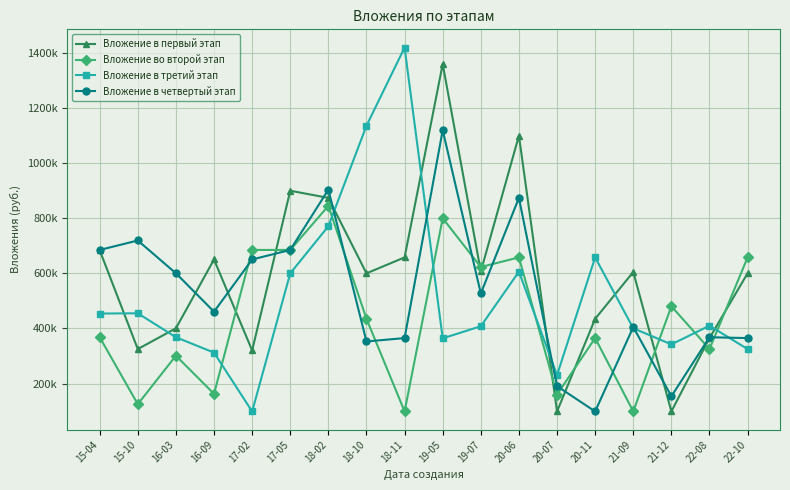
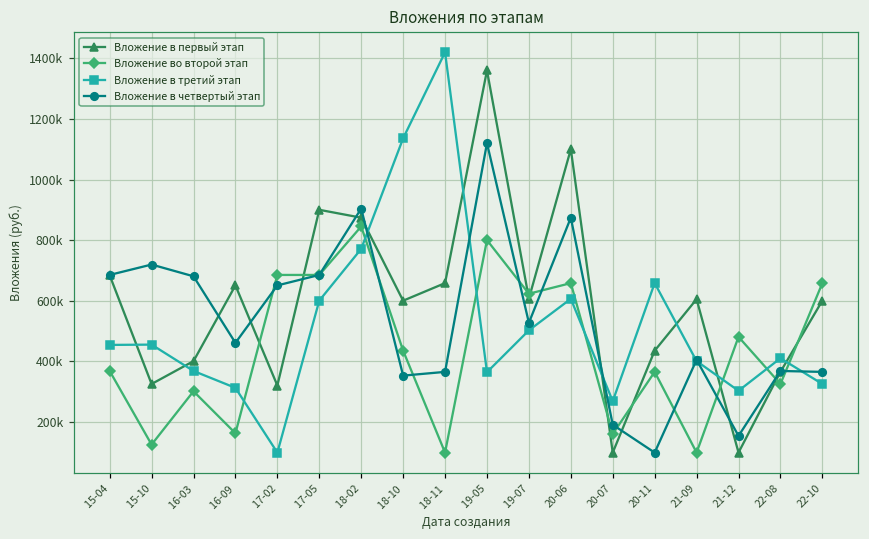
  {
    "Вложение в третий этап": {
      "15-04": 450000,
      "15-10": 460000,
      "16-03": 370000,
      "16-09": 310000,
      "17-02": 100000,
      "17-05": 600000,
      "18-02": 770000,
      "18-10": 1140000,
      "18-11": 1420000,
      "19-05": 360000,
-     "19-07": 410000,
+     "19-07": 500000,
      "20-06": 610000,
-     "20-07": 230000,
+     "20-07": 270000,
      "20-11": 660000,
-     "21-12": 340000,
+     "21-12": 300000,
      "22-08": 410000,
      "22-10": 330000
    },
    "Вложение в четвертый этап": {
      "15-10": 720000,
-     "16-03": 600000,
+     "16-03": 680000,
      "16-09": 460000,
      "17-02": 650000,
      "18-02": 900000,
      "18-10": 350000,
      "18-11": 370000,
      "19-05": 1120000,
      "19-07": 530000,
      "20-06": 870000,
      "20-07": 190000,
      "20-11": 100000,
      "21-12": 150000,
      "22-10": 370000
    }
  }
